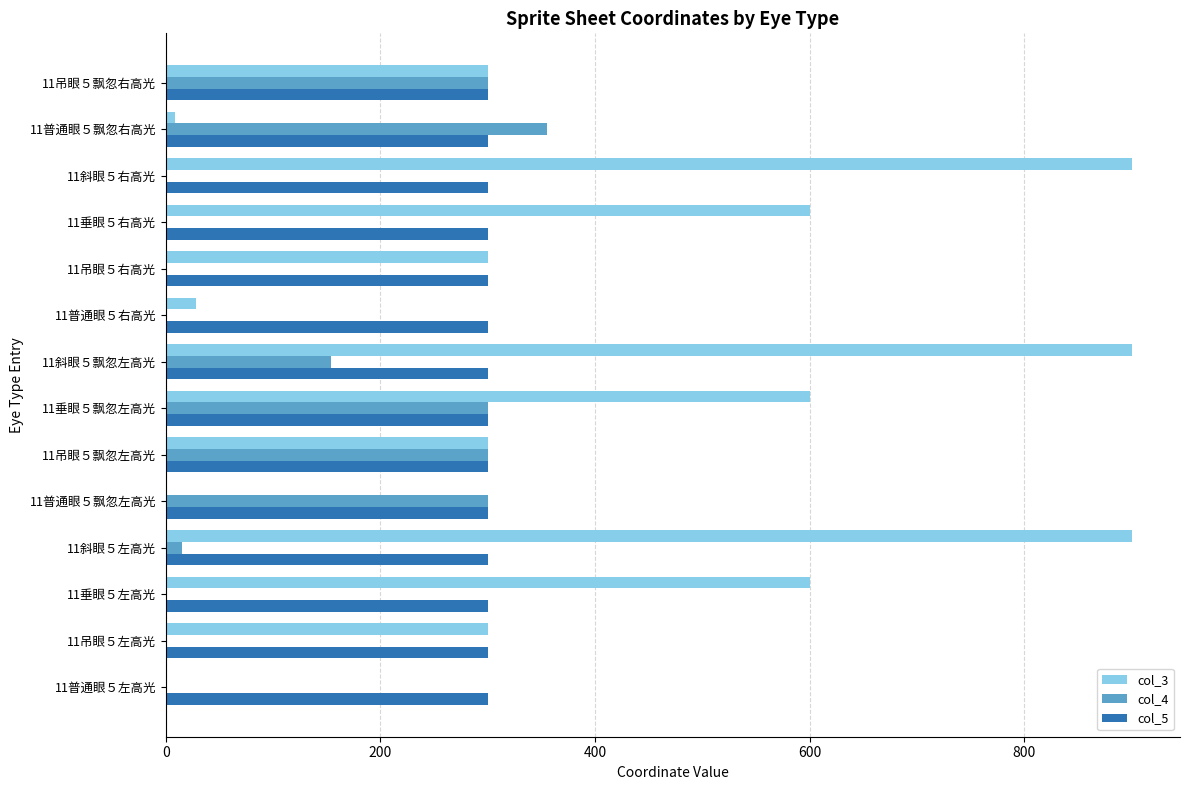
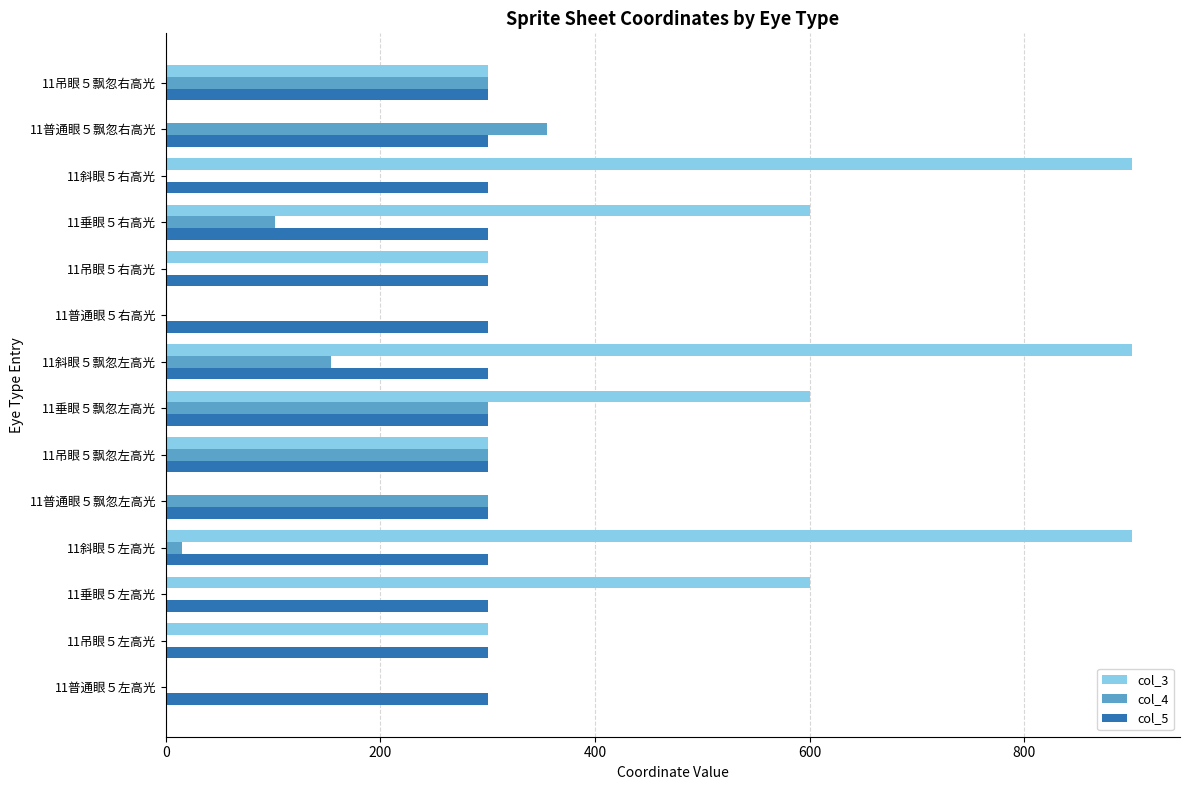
  {
    "col_3": {
      "11吊眼５飘忽右高光": 300,
-     "11普通眼５飘忽右高光": 9,
+     "11普通眼５飘忽右高光": 0,
      "11斜眼５右高光": 900,
      "11垂眼５右高光": 600,
      "11吊眼５右高光": 300,
-     "11普通眼５右高光": 28,
+     "11普通眼５右高光": 0,
      "11斜眼５飘忽左高光": 900,
      "11垂眼５飘忽左高光": 600,
      "11吊眼５飘忽左高光": 300,
      "11普通眼５飘忽左高光": 0,
      "11斜眼５左高光": 900,
      "11垂眼５左高光": 600,
      "11吊眼５左高光": 300,
      "11普通眼５左高光": 0
    },
    "col_4": {
      "11吊眼５飘忽右高光": 300,
      "11普通眼５飘忽右高光": 355,
      "11斜眼５右高光": 0,
-     "11垂眼５右高光": 0,
+     "11垂眼５右高光": 102,
      "11吊眼５右高光": 0,
      "11普通眼５右高光": 0,
      "11斜眼５飘忽左高光": 154,
      "11垂眼５飘忽左高光": 300,
      "11吊眼５飘忽左高光": 300,
      "11普通眼５飘忽左高光": 300,
      "11斜眼５左高光": 15,
      "11垂眼５左高光": 0,
      "11吊眼５左高光": 0,
      "11普通眼５左高光": 0
    },
    "col_5": {
      "11吊眼５飘忽右高光": 300,
      "11普通眼５飘忽右高光": 300,
      "11斜眼５右高光": 300,
      "11垂眼５右高光": 300,
      "11吊眼５右高光": 300,
      "11普通眼５右高光": 300,
      "11斜眼５飘忽左高光": 300,
      "11垂眼５飘忽左高光": 300,
      "11吊眼５飘忽左高光": 300,
      "11普通眼５飘忽左高光": 300,
      "11斜眼５左高光": 300,
      "11垂眼５左高光": 300,
      "11吊眼５左高光": 300,
      "11普通眼５左高光": 300
    }
  }
